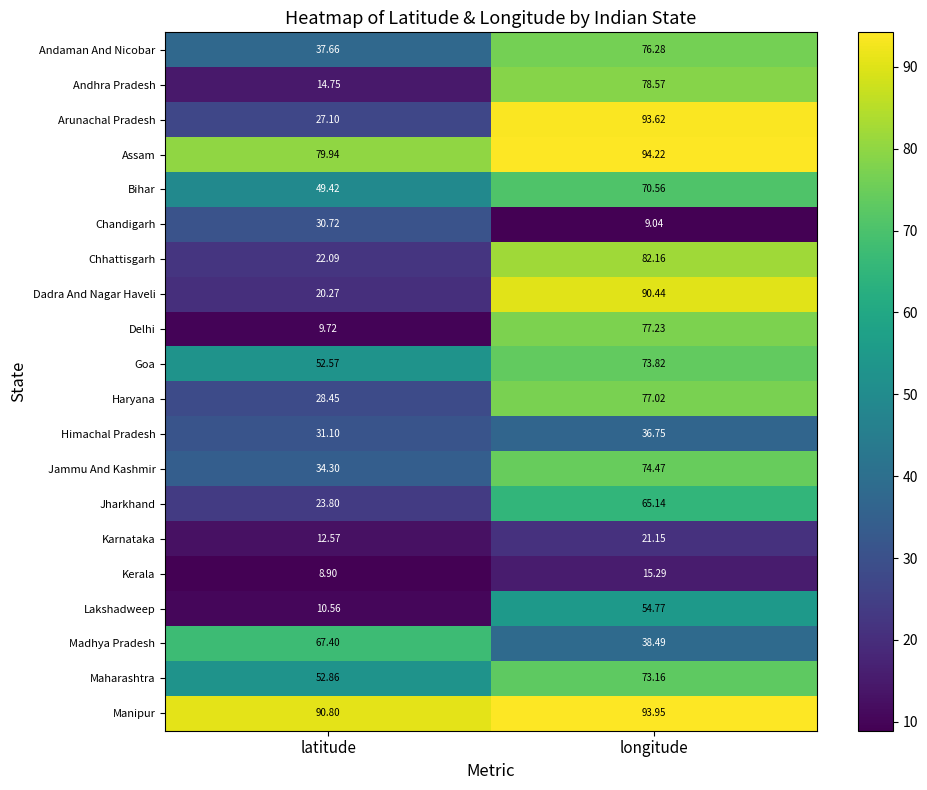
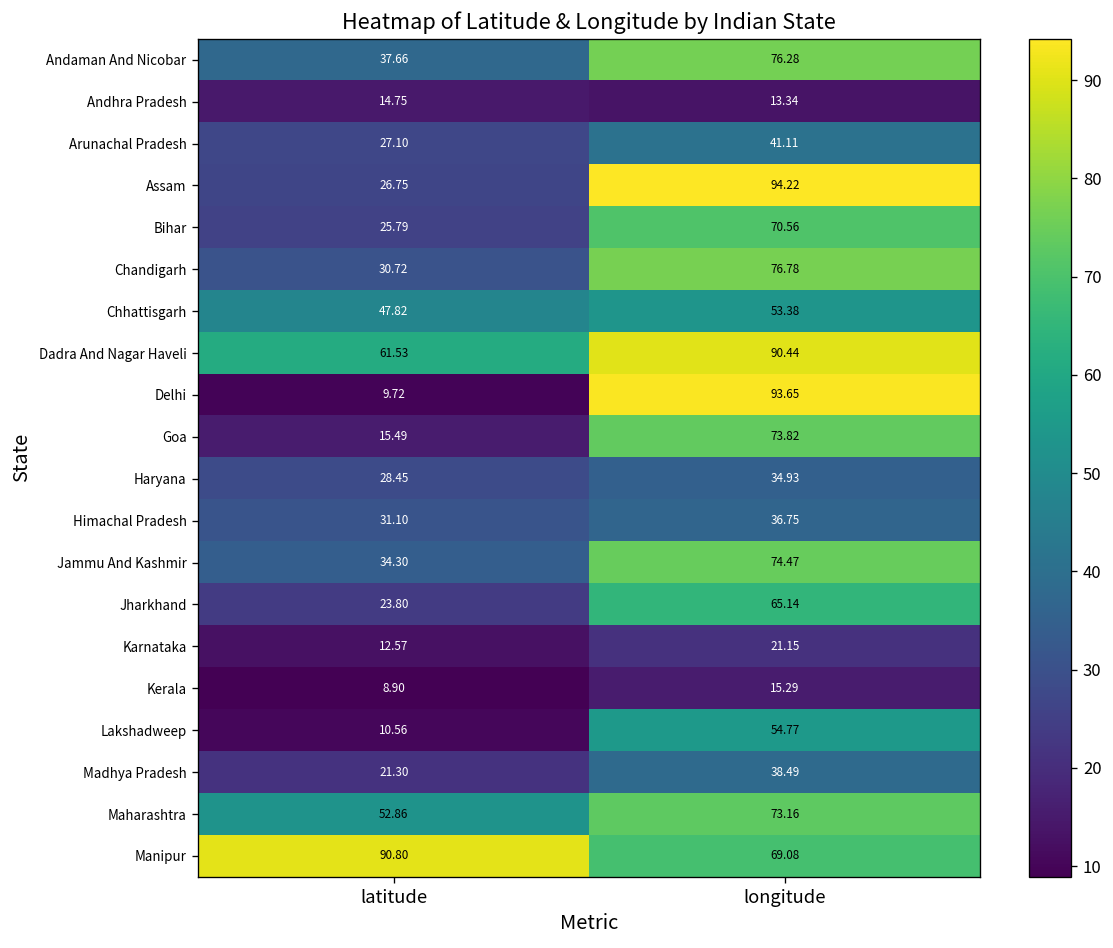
  {
    "Andaman And Nicobar": {
      "latitude": 37.66,
      "longitude": 76.28
    },
    "Andhra Pradesh": {
      "latitude": 14.75,
-     "longitude": 78.57
+     "longitude": 13.34
    },
    "Arunachal Pradesh": {
      "latitude": 27.10,
-     "longitude": 93.62
+     "longitude": 41.11
    },
    "Assam": {
-     "latitude": 79.94,
+     "latitude": 26.75,
      "longitude": 94.22
    },
    "Bihar": {
-     "latitude": 49.42,
+     "latitude": 25.79,
      "longitude": 70.56
    },
    "Chandigarh": {
      "latitude": 30.72,
-     "longitude": 9.04
+     "longitude": 76.78
    },
    "Chhattisgarh": {
-     "latitude": 22.09,
-     "longitude": 82.16
+     "latitude": 47.82,
+     "longitude": 53.38
    },
    "Dadra And Nagar Haveli": {
-     "latitude": 20.27,
+     "latitude": 61.53,
      "longitude": 90.44
    },
    "Delhi": {
      "latitude": 9.72,
-     "longitude": 77.23
+     "longitude": 93.65
    },
    "Goa": {
-     "latitude": 52.57,
+     "latitude": 15.49,
      "longitude": 73.82
    },
    "Haryana": {
      "latitude": 28.45,
-     "longitude": 77.02
+     "longitude": 34.93
    },
    "Himachal Pradesh": {
      "latitude": 31.10,
      "longitude": 36.75
    },
    "Jammu And Kashmir": {
      "latitude": 34.30,
      "longitude": 74.47
    },
    "Jharkhand": {
      "latitude": 23.80,
      "longitude": 65.14
    },
    "Karnataka": {
      "latitude": 12.57,
      "longitude": 21.15
    },
    "Kerala": {
      "latitude": 8.90,
      "longitude": 15.29
    },
    "Lakshadweep": {
      "latitude": 10.56,
      "longitude": 54.77
    },
    "Madhya Pradesh": {
-     "latitude": 67.40,
+     "latitude": 21.30,
      "longitude": 38.49
    },
    "Maharashtra": {
      "latitude": 52.86,
      "longitude": 73.16
    },
    "Manipur": {
      "latitude": 90.80,
-     "longitude": 93.95
+     "longitude": 69.08
    }
  }
